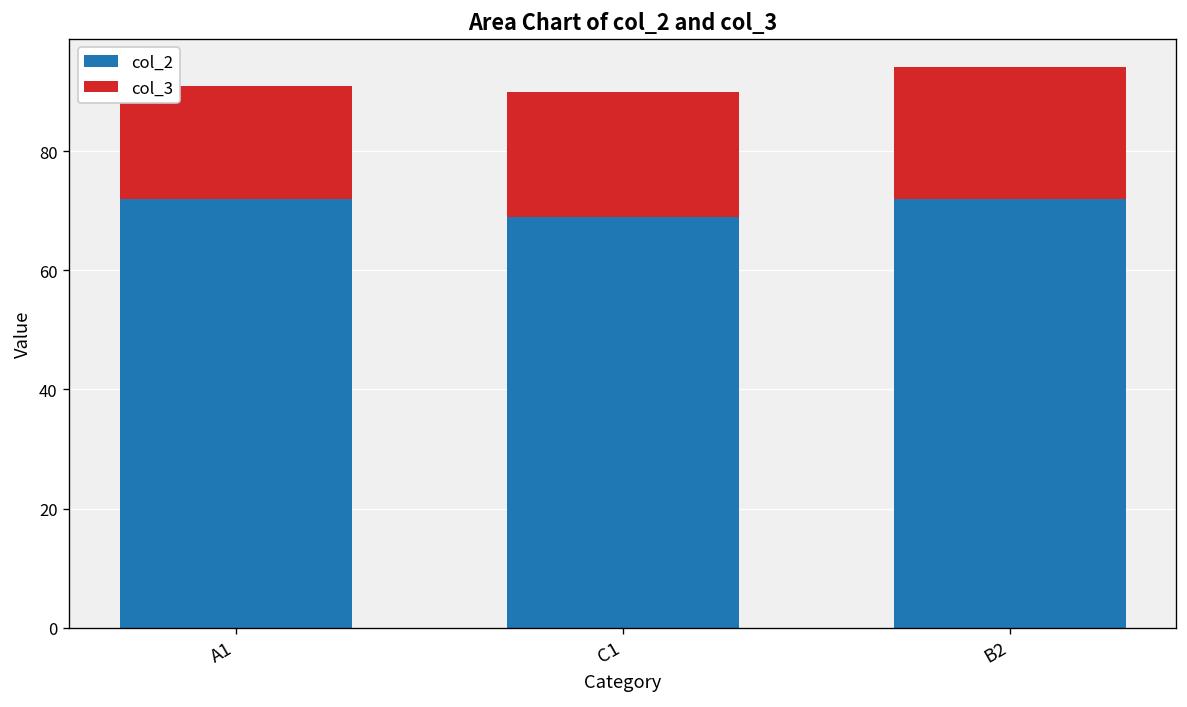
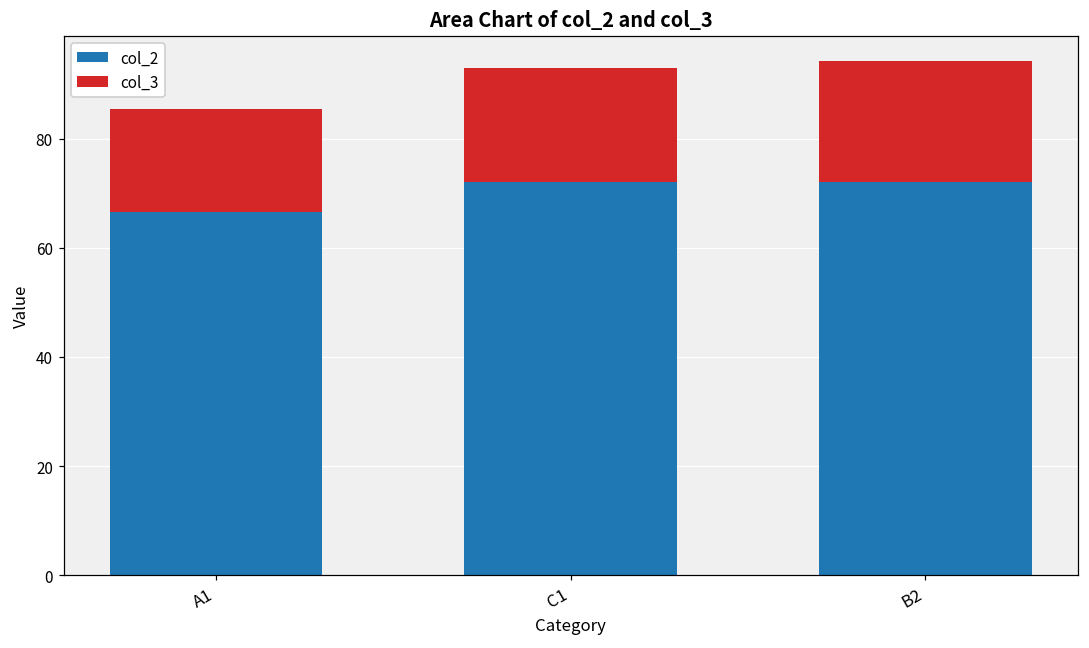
  {
    "col_2": {
-     "A1": 72,
-     "C1": 69,
+     "A1": 66,
+     "C1": 72,
      "B2": 72
    },
    "col_3": {
      "A1": 19,
      "C1": 21,
      "B2": 22
    }
  }
